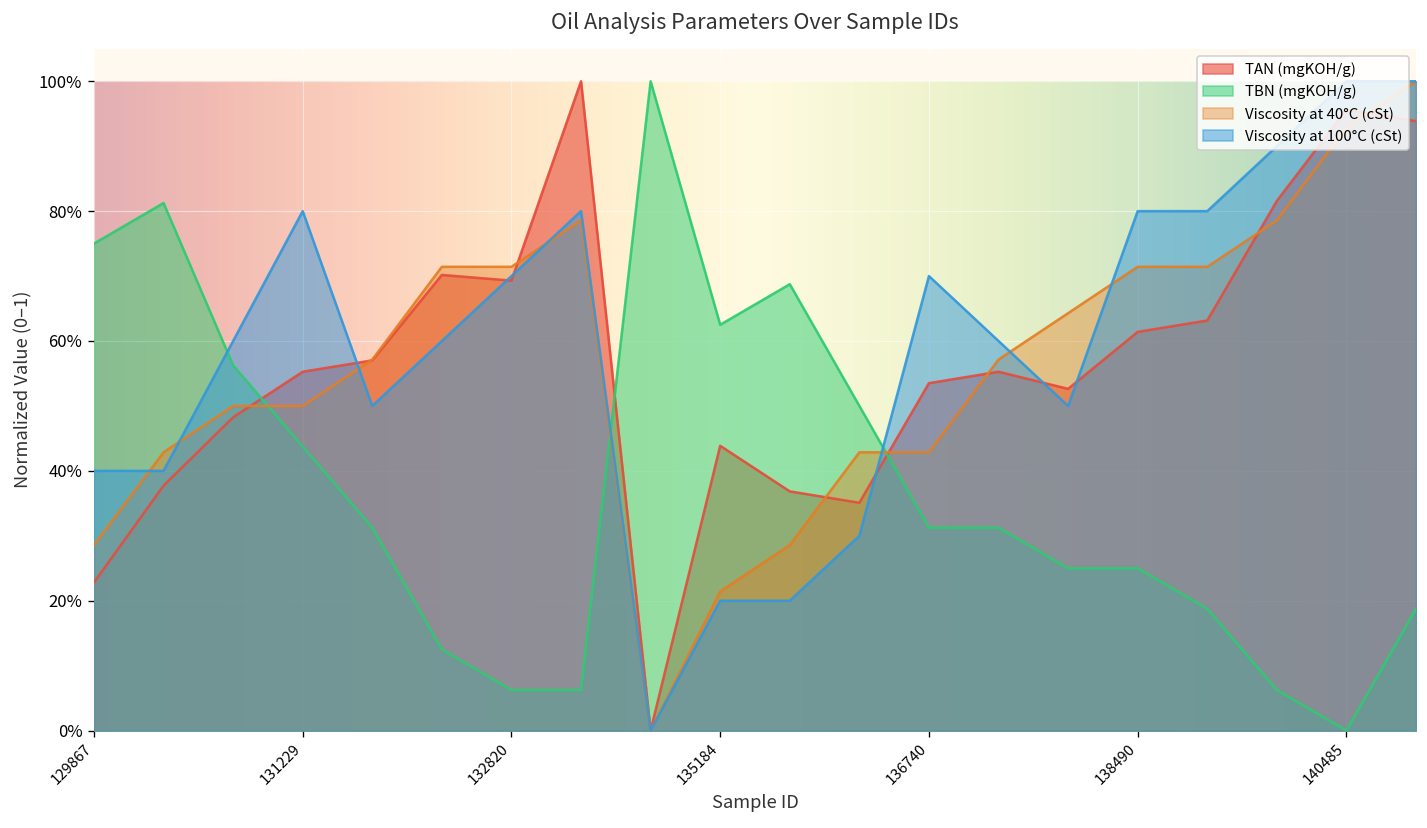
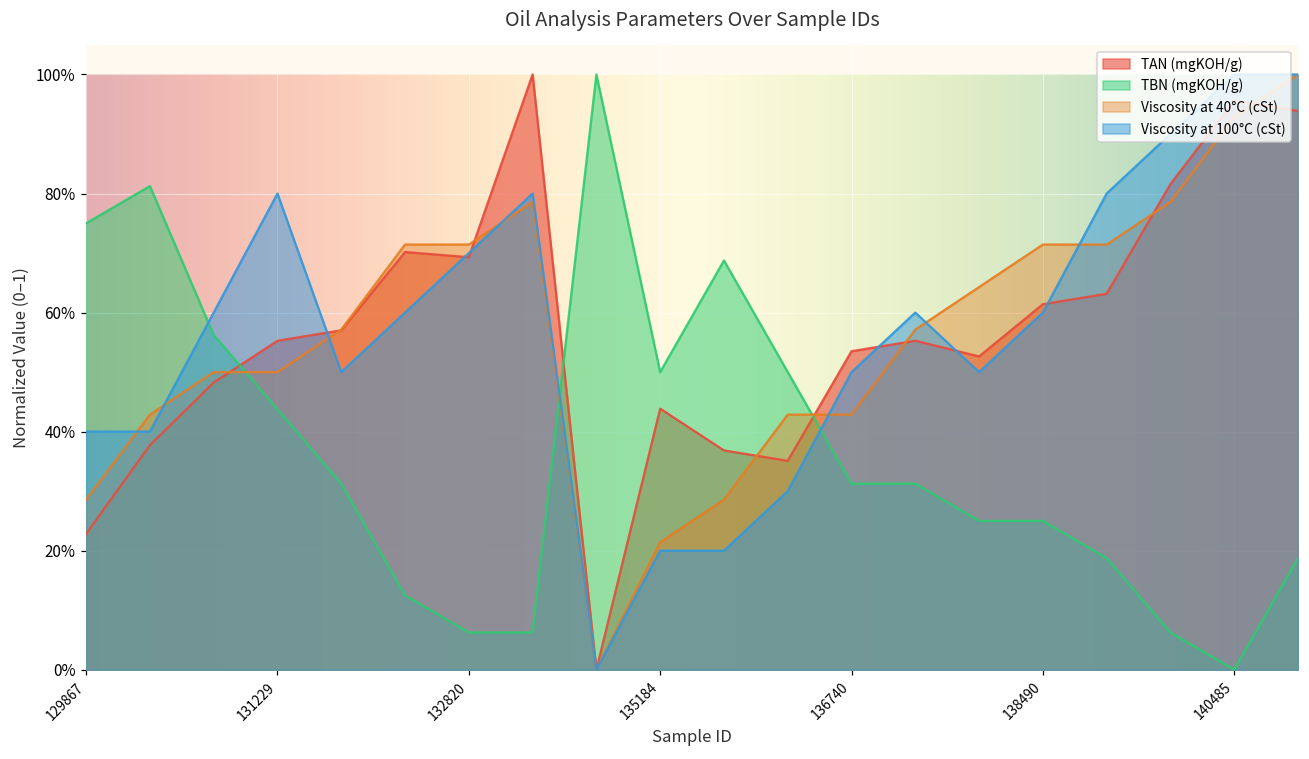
  {
    "TBN (mgKOH/g)": {
      "129867": "75%",
      "131229": "44%",
      "132820": "6%",
-     "135184": "62%",
+     "135184": "50%",
      "136740": "31%",
      "138490": "25%",
      "140485": "0%"
    },
    "Viscosity at 100°C (cSt)": {
      "129867": "40%",
      "131229": "80%",
      "132820": "70%",
      "135184": "20%",
-     "136740": "70%",
-     "138490": "80%"
+     "136740": "50%",
+     "138490": "60%"
    }
  }
